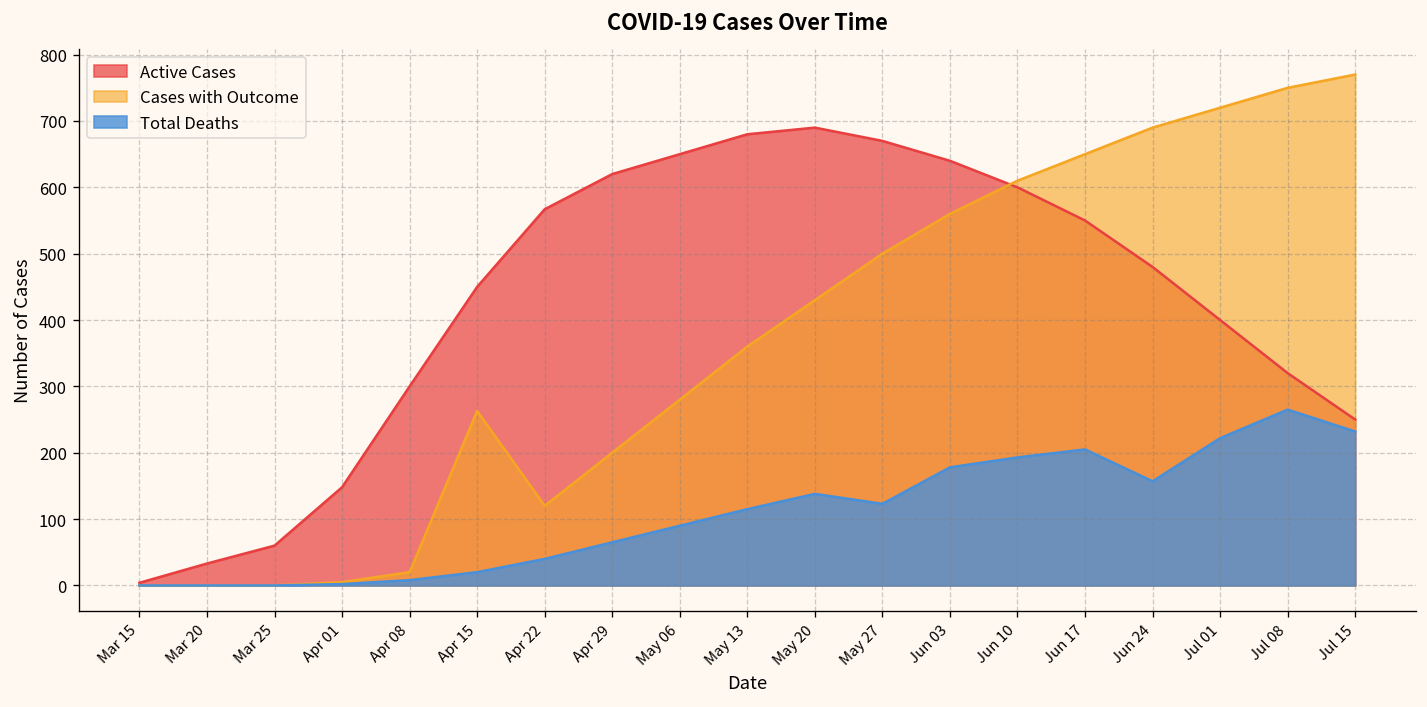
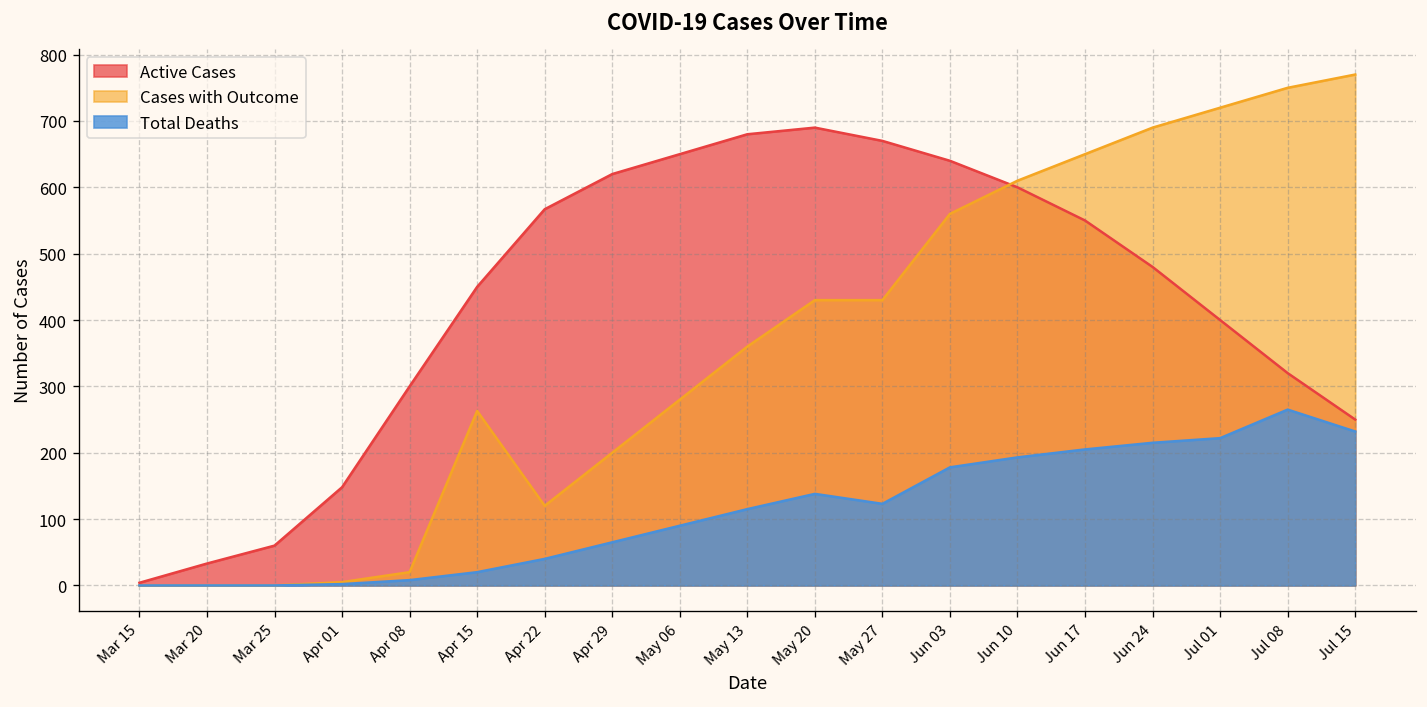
  {
    "Active Cases": {
      "Mar 20": 30,
      "Mar 25": 60,
      "Apr 01": 150,
      "Apr 08": 300,
      "Apr 15": 450,
      "Apr 22": 570,
      "Apr 29": 620,
      "May 06": 650,
      "May 13": 680,
      "May 20": 690,
      "May 27": 670,
      "Jun 03": 640,
      "Jun 10": 600,
      "Jun 17": 550,
      "Jun 24": 480,
      "Jul 01": 400,
      "Jul 08": 320,
      "Jul 15": 250
    },
    "Cases with Outcome": {
      "Apr 08": 20,
      "Apr 15": 260,
      "Apr 22": 120,
      "Apr 29": 200,
      "May 06": 280,
      "May 13": 360,
      "May 20": 430,
-     "May 27": 500,
+     "May 27": 430,
      "Jun 03": 560,
      "Jun 10": 610,
      "Jun 17": 650,
      "Jun 24": 690,
      "Jul 01": 720,
      "Jul 08": 750,
      "Jul 15": 770
    },
    "Total Deaths": {
      "Apr 08": 10,
      "Apr 15": 20,
      "Apr 22": 40,
      "Apr 29": 70,
      "May 06": 90,
      "May 13": 120,
      "May 20": 140,
      "May 27": 120,
      "Jun 03": 180,
      "Jun 10": 190,
      "Jun 17": 210,
-     "Jun 24": 160,
+     "Jun 24": 220,
      "Jul 01": 220,
      "Jul 08": 270,
      "Jul 15": 230
    }
  }
